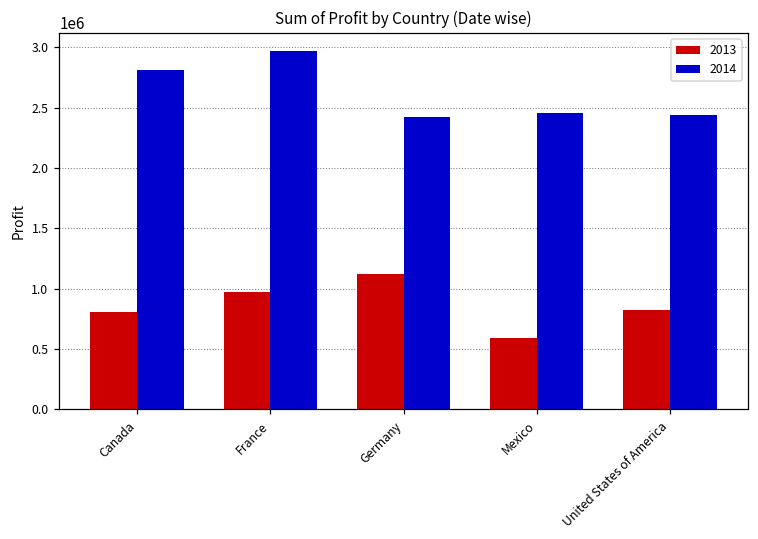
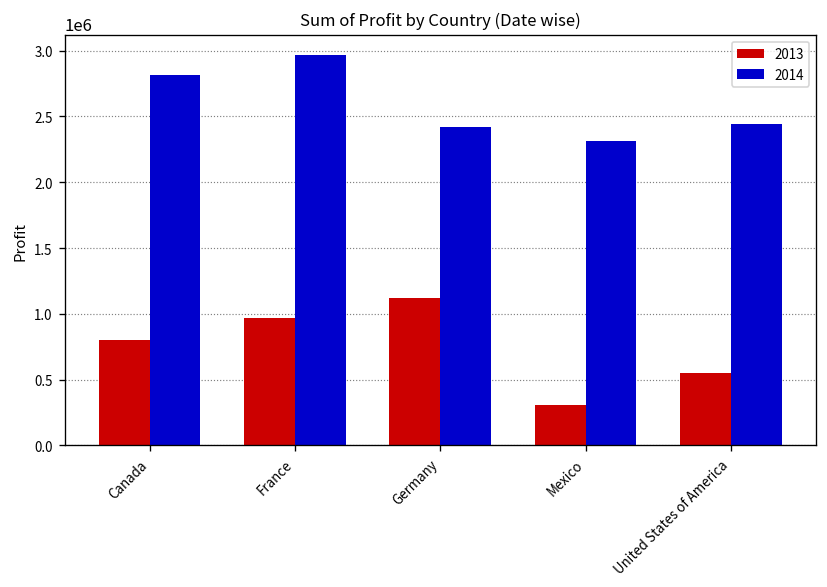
  {
    "2013": {
      "Canada": 800000,
      "France": 970000,
      "Germany": 1120000,
-     "Mexico": 590000,
-     "United States of America": 820000
+     "Mexico": 310000,
+     "United States of America": 550000
    },
    "2014": {
      "Canada": 2810000,
      "France": 2970000,
      "Germany": 2420000,
-     "Mexico": 2450000,
+     "Mexico": 2310000,
      "United States of America": 2440000
    }
  }
